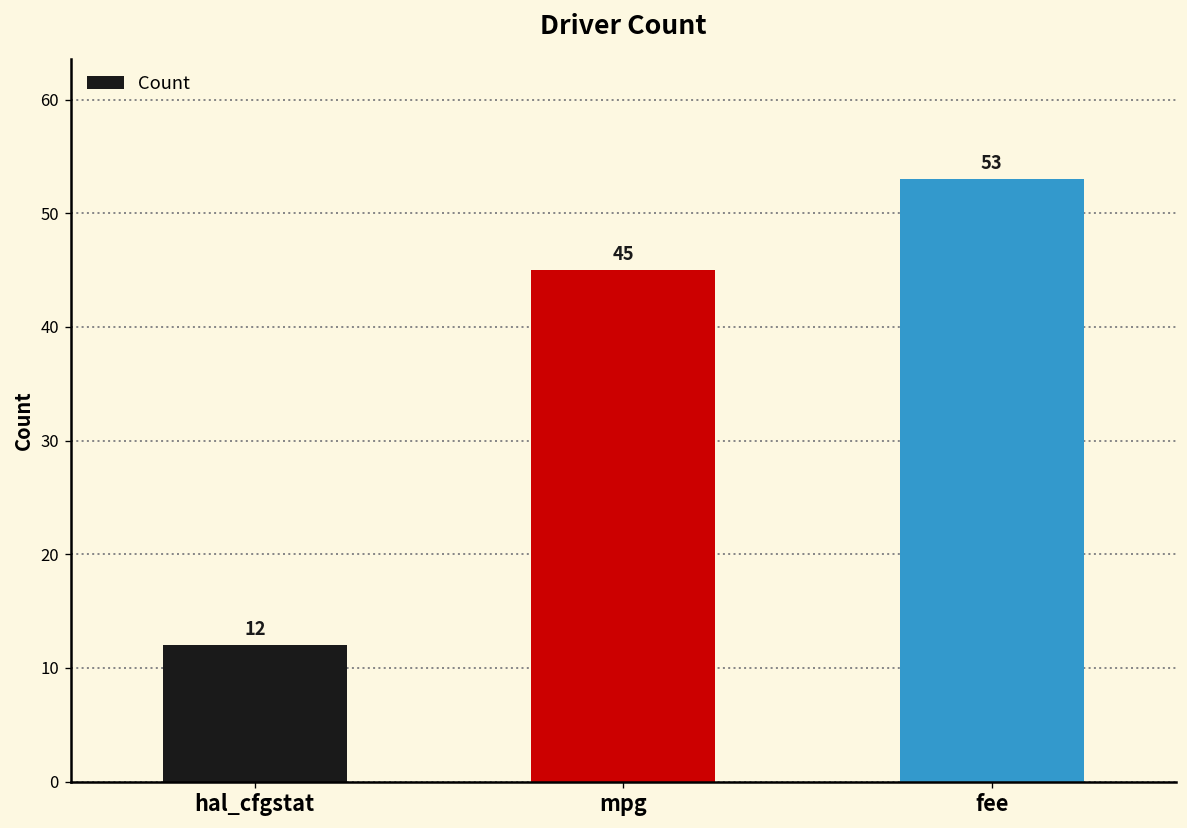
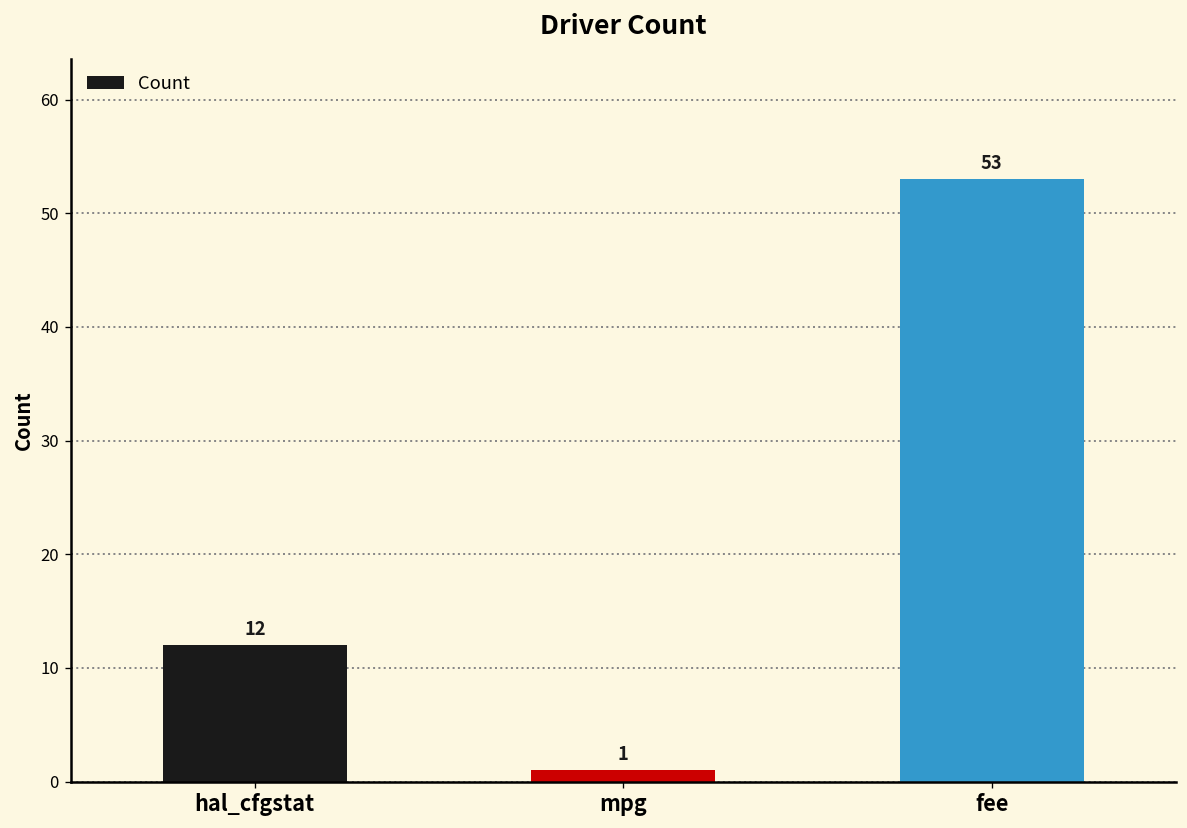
  {
    "hal_cfgstat": 12,
-   "mpg": 45,
+   "mpg": 1,
    "fee": 53
  }
